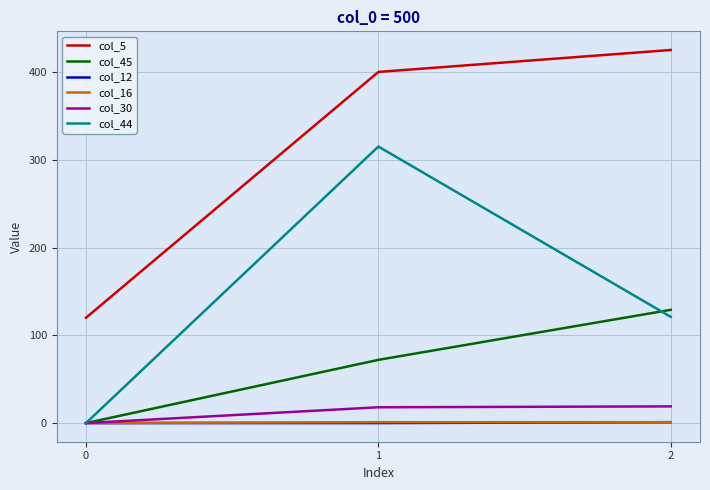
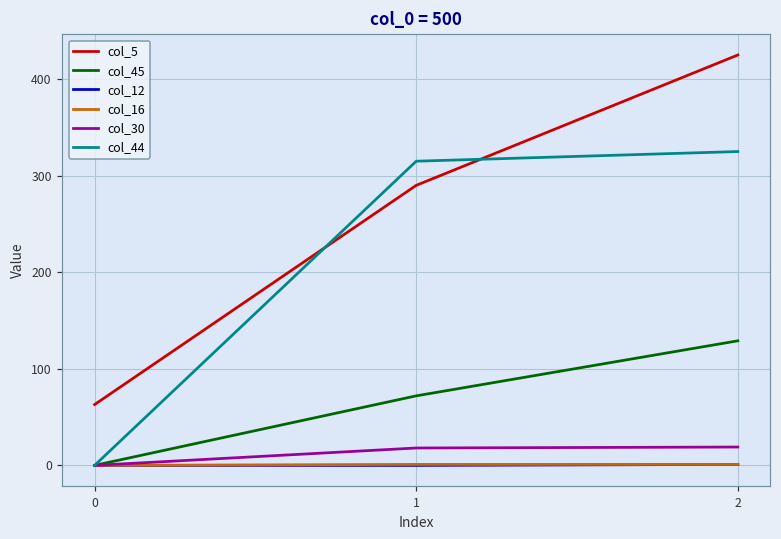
  {
    "col_5": {
-     "0": 120,
-     "1": 400,
+     "0": 60,
+     "1": 290,
      "2": 430
    },
    "col_45": {
      "1": 70,
      "2": 130
    },
    "col_30": {
      "1": 20,
      "2": 20
    },
    "col_44": {
      "1": 320,
-     "2": 120
+     "2": 330
    }
  }
